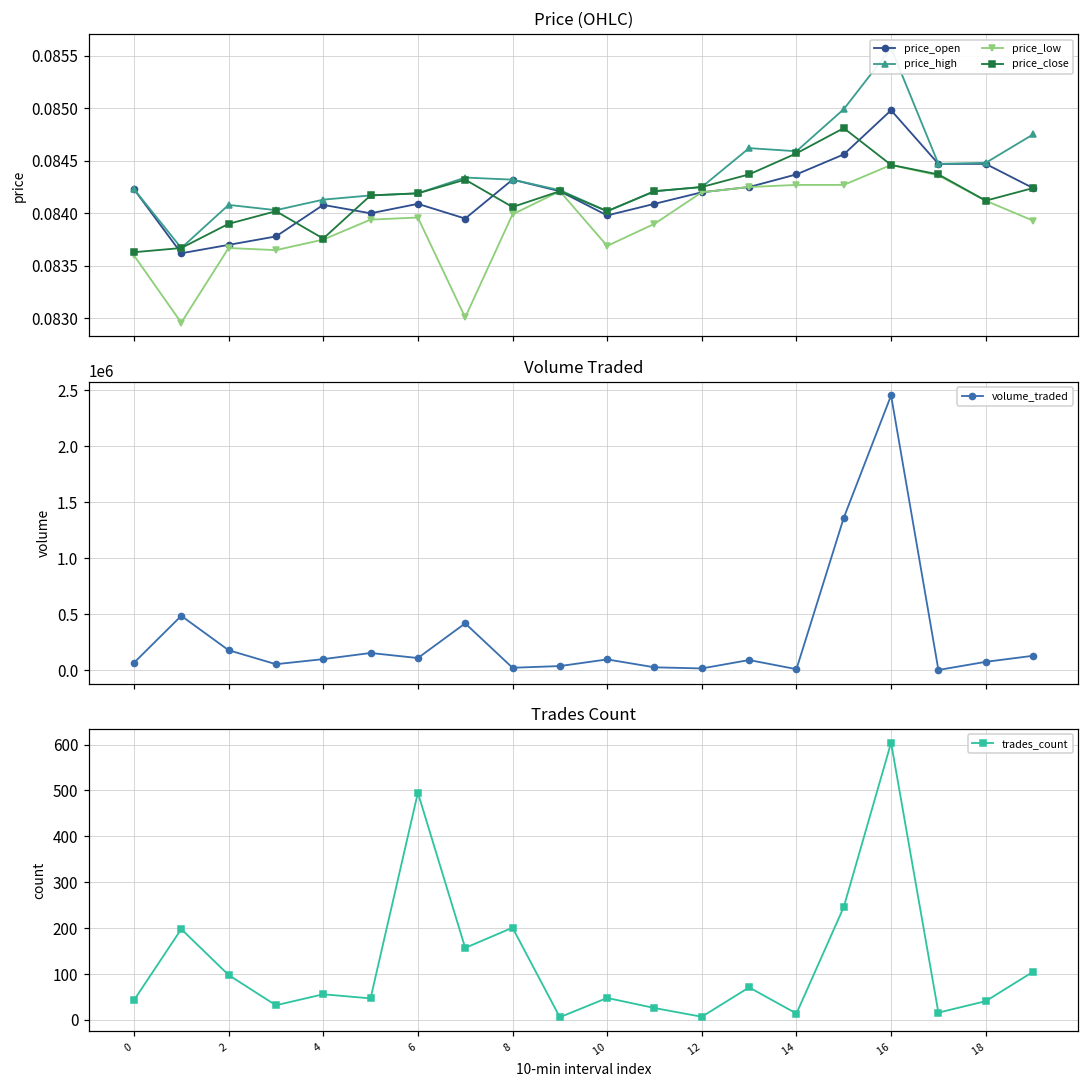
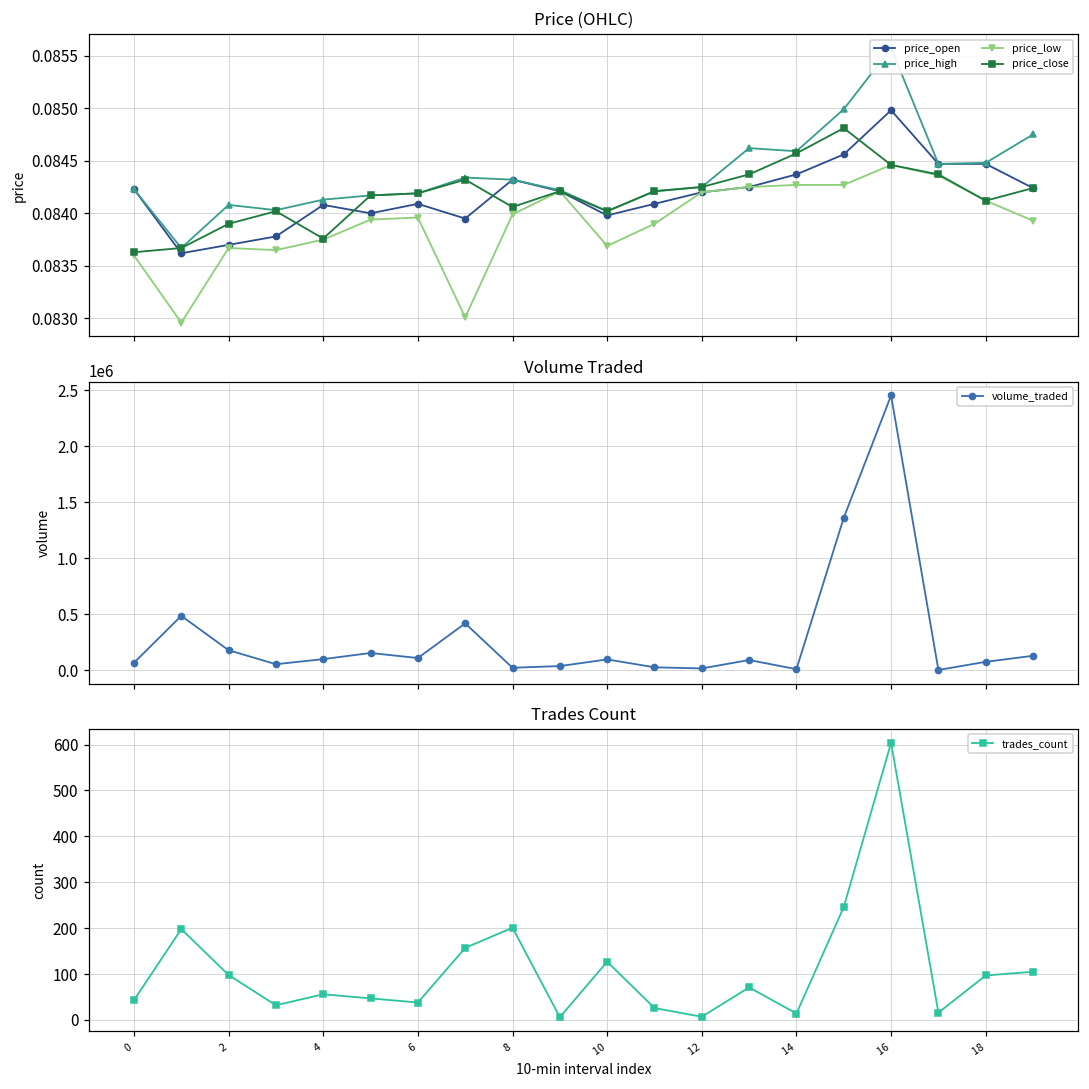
  {
    "Trades Count": {
      "0": 40,
      "2": 100,
      "4": 60,
-     "6": 500,
+     "6": 40,
      "8": 200,
-     "10": 50,
+     "10": 130,
      "12": 10,
      "14": 10,
      "16": 600,
-     "18": 40
+     "18": 100
    }
  }
